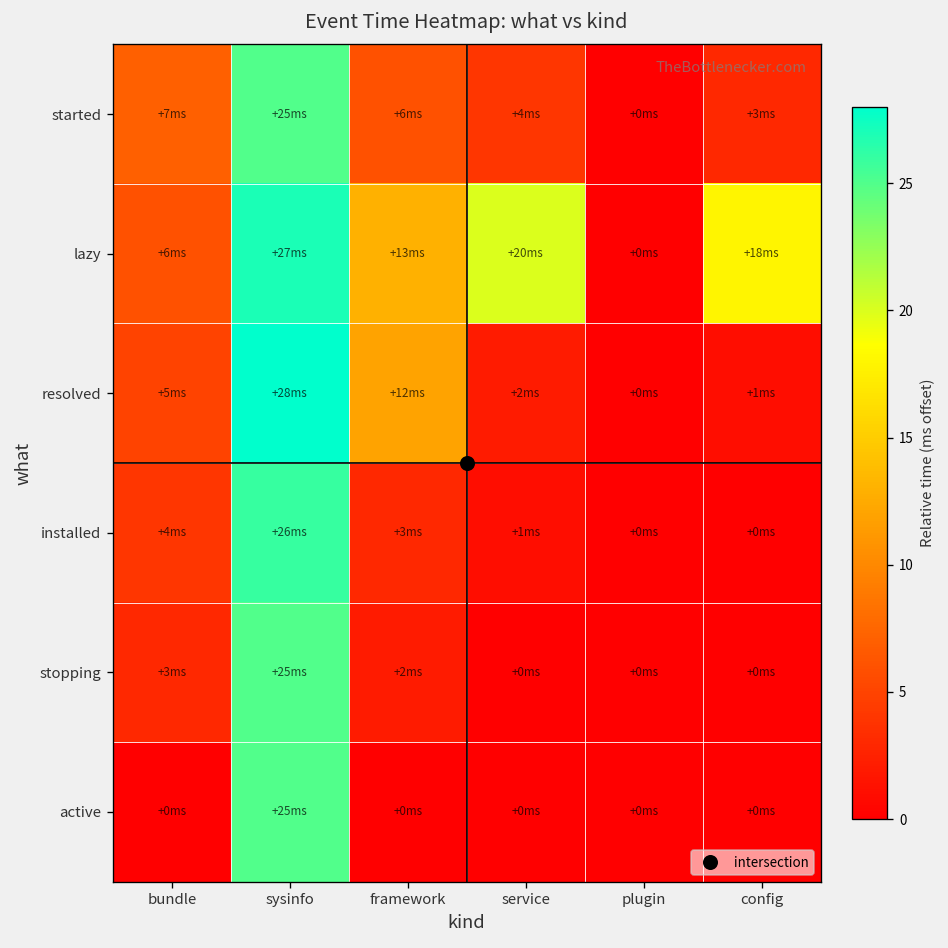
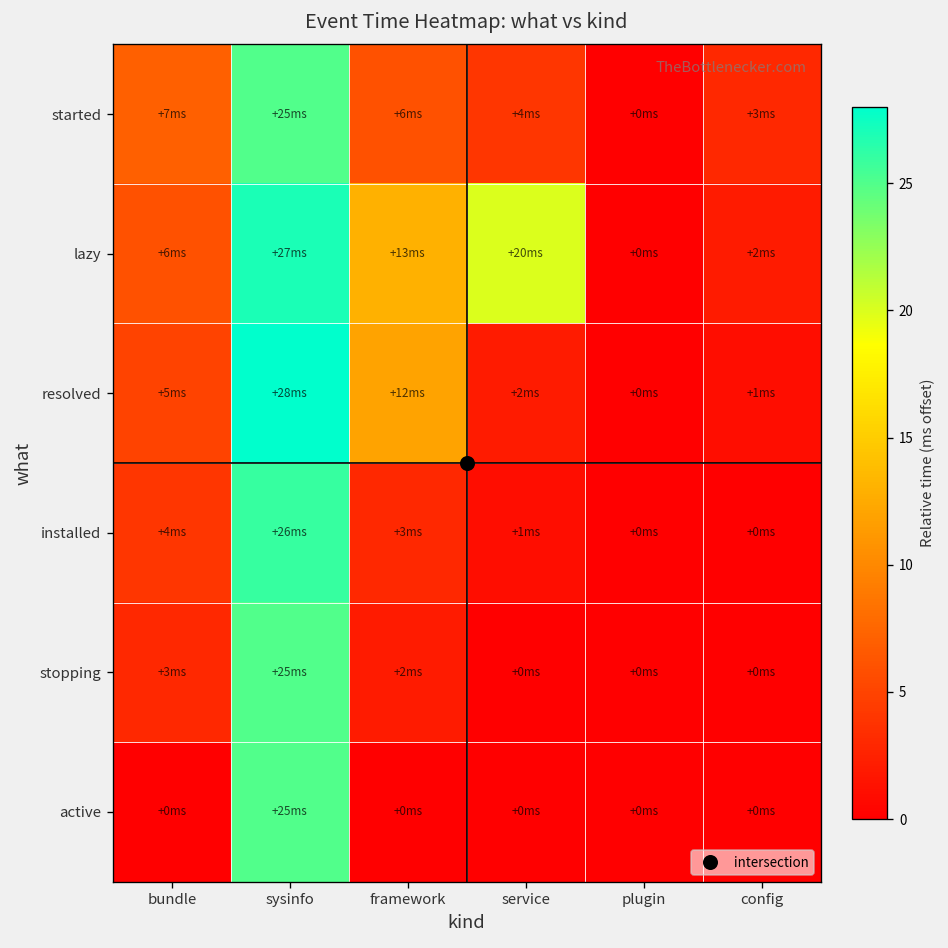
  {
    "started": {
      "bundle": "+7",
      "sysinfo": "+25",
      "framework": "+6",
      "service": "+4",
      "plugin": "+0"
    },
    "lazy": {
      "bundle": "+6",
      "sysinfo": "+27",
      "framework": "+13",
      "service": "+20",
      "plugin": "+0",
-     "config": "+18"
+     "config": "+2"
    },
    "resolved": {
      "bundle": "+5",
      "sysinfo": "+28",
      "framework": "+12",
      "service": "+2",
      "plugin": "+0",
      "config": "+1"
    },
    "installed": {
      "bundle": "+4",
      "sysinfo": "+26",
      "framework": "+3",
      "service": "+1",
      "plugin": "+0",
      "config": "+0"
    },
    "stopping": {
      "bundle": "+3",
      "sysinfo": "+25",
      "framework": "+2",
      "service": "+0",
      "plugin": "+0",
      "config": "+0"
    },
    "active": {
      "bundle": "+0",
      "sysinfo": "+25",
      "framework": "+0",
      "service": "+0",
      "plugin": "+0",
      "config": "+0"
    }
  }
